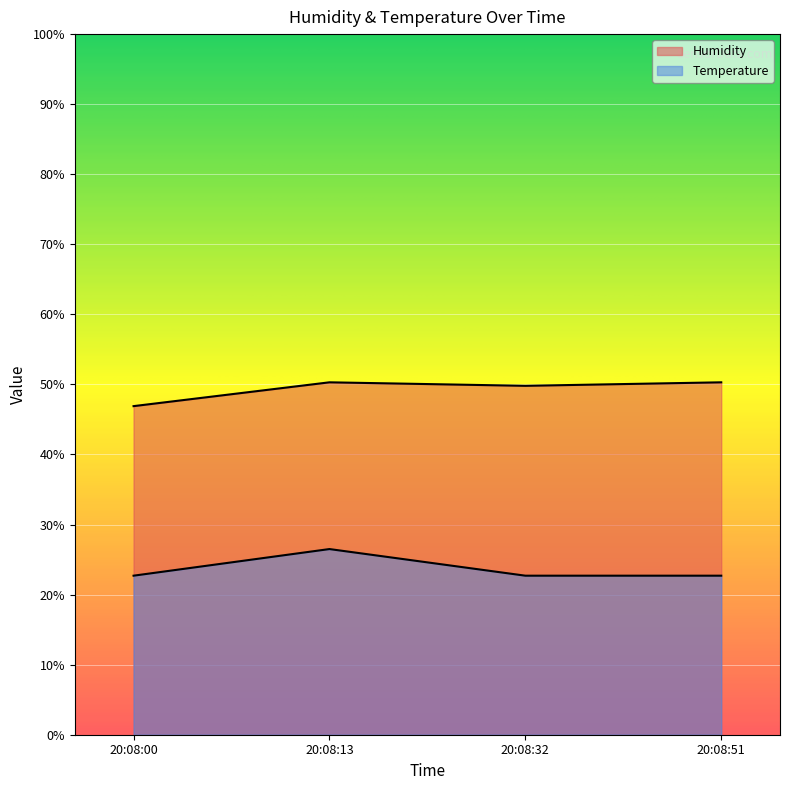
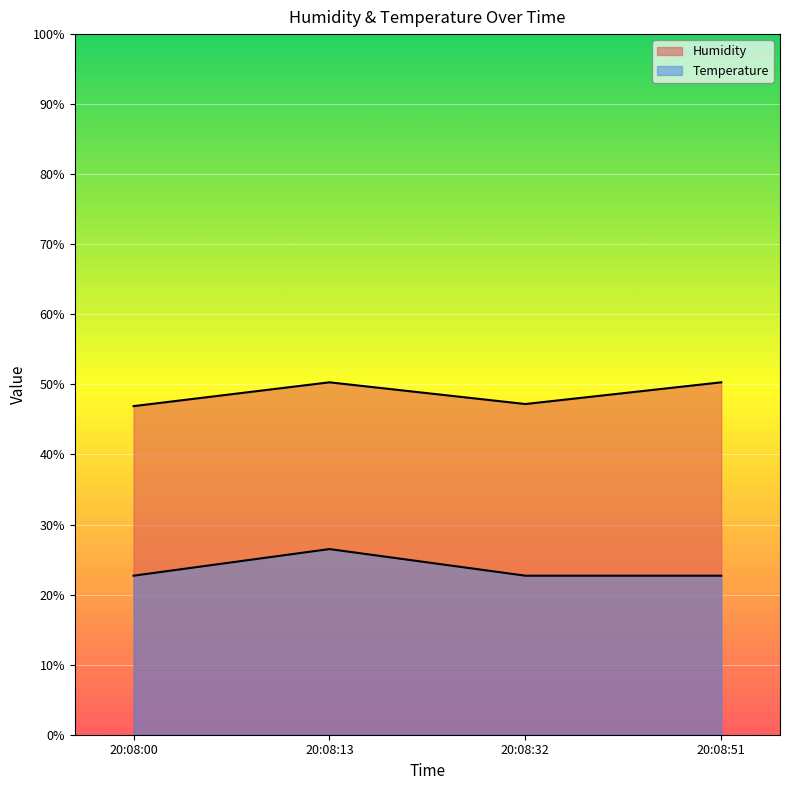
  {
    "Humidity": {
      "20:08:00": "47%",
      "20:08:13": "50%",
-     "20:08:32": "50%",
+     "20:08:32": "47%",
      "20:08:51": "50%"
    },
    "Temperature": {
      "20:08:00": "23%",
      "20:08:13": "27%",
      "20:08:32": "23%",
      "20:08:51": "23%"
    }
  }
